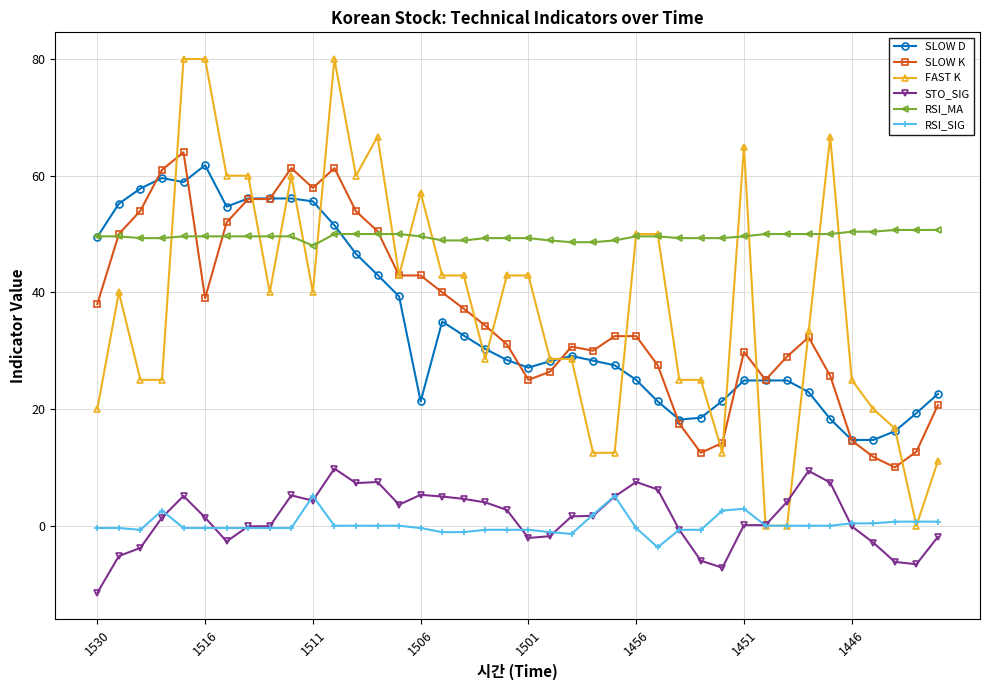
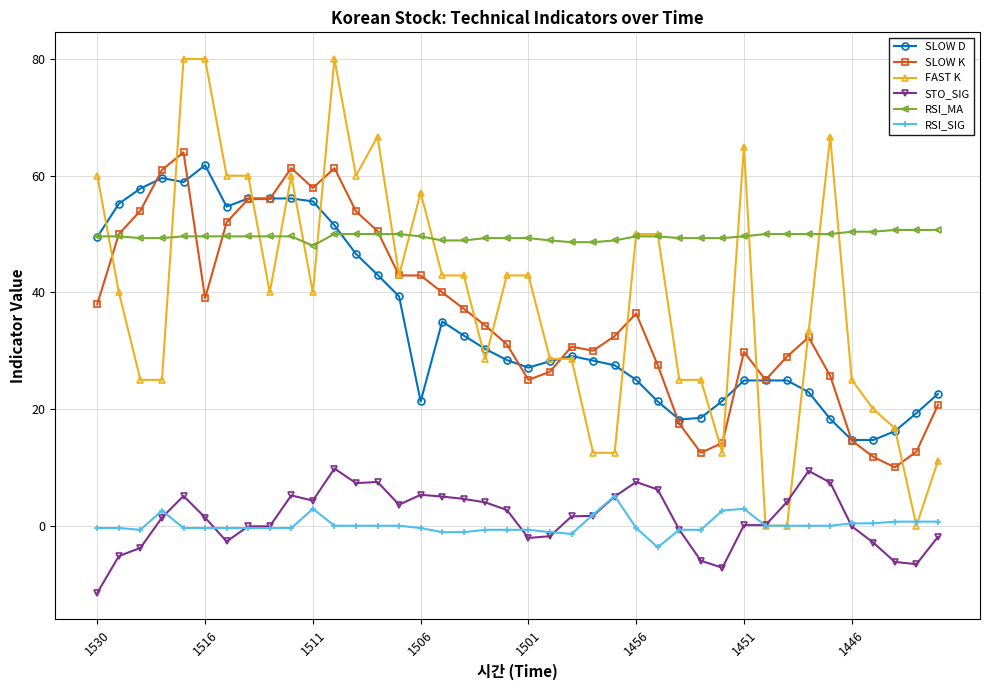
  {
    "SLOW D": {
      "1516": 62,
      "1511": 56,
      "1506": 21,
      "1501": 27,
      "1456": 25,
      "1451": 25
    },
    "SLOW K": {
      "1530": 38,
      "1516": 39,
      "1511": 58,
      "1506": 43,
      "1501": 25,
-     "1456": 33,
+     "1456": 36,
      "1451": 30
    },
    "FAST K": {
-     "1530": 20,
+     "1530": 60,
      "1516": 80,
      "1511": 40,
      "1506": 57,
      "1501": 43,
      "1451": 65,
      "1446": 25
    },
    "STO_SIG": {
      "1530": -12,
      "1516": 1,
      "1511": 4,
      "1506": 5,
      "1501": -2,
      "1456": 8,
      "1451": 0,
      "1446": 0
    },
    "RSI_MA": {
      "1516": 50,
      "1511": 48,
      "1506": 50,
      "1501": 49,
      "1451": 50,
      "1446": 50
    },
    "RSI_SIG": {
      "1530": 0,
      "1516": 0,
-     "1511": 5,
+     "1511": 3,
      "1506": 0,
      "1501": -1,
      "1456": 0,
      "1451": 3,
      "1446": 0
    }
  }
